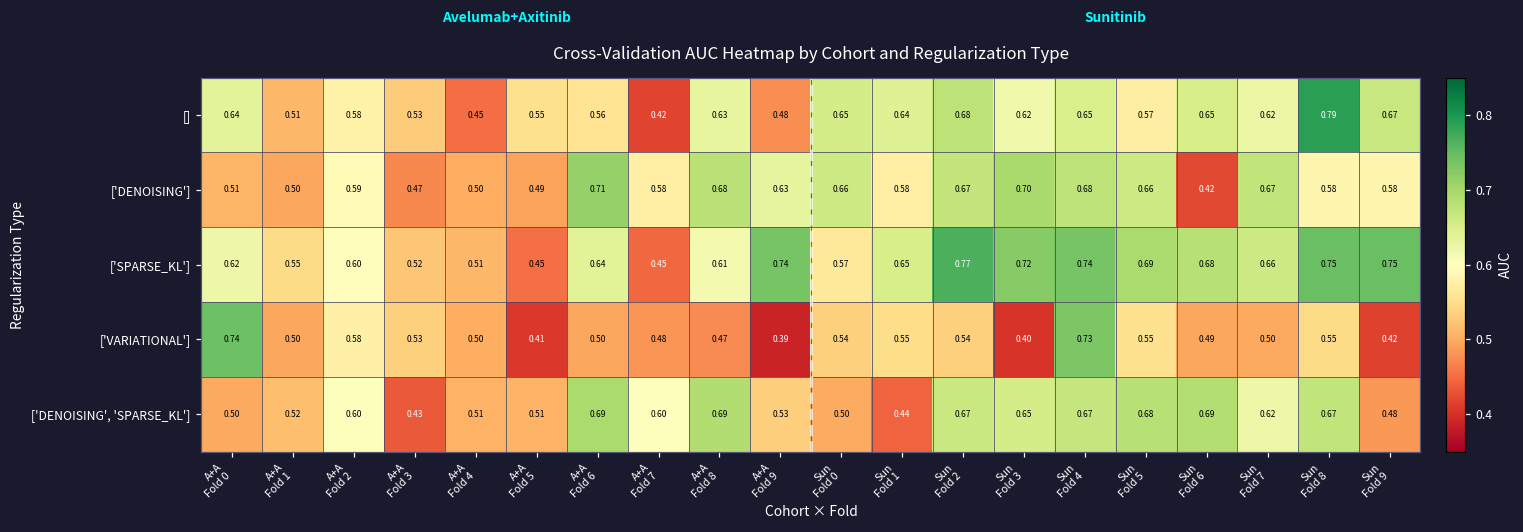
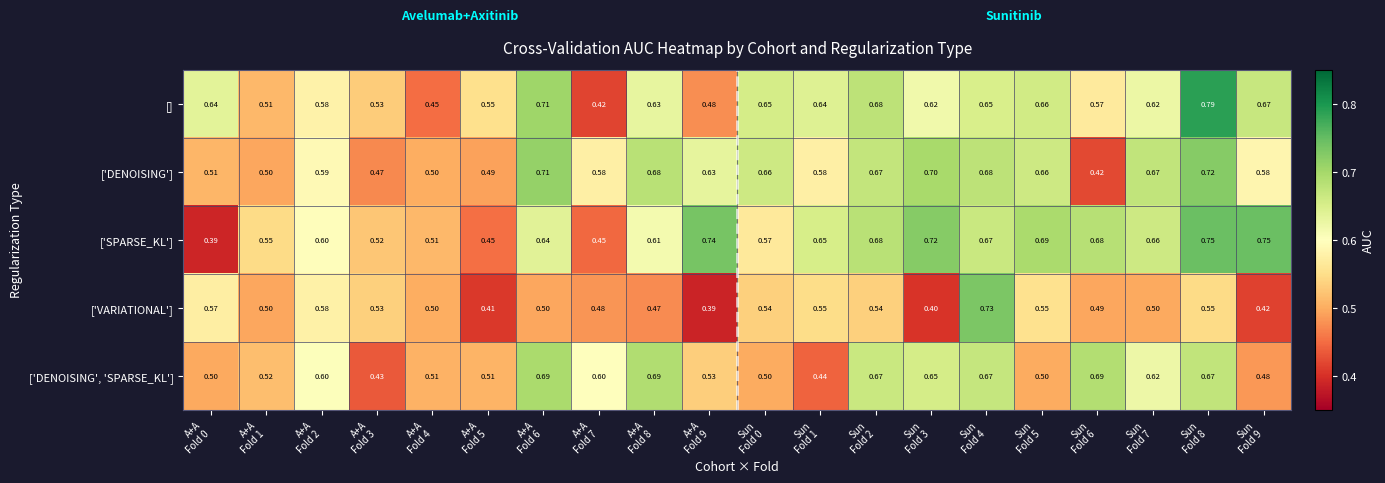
  {
    "[]": {
      "A+A Fold 0": 0.64,
      "A+A Fold 1": 0.51,
      "A+A Fold 2": 0.58,
      "A+A Fold 3": 0.53,
      "A+A Fold 4": 0.45,
      "A+A Fold 5": 0.55,
-     "A+A Fold 6": 0.56,
+     "A+A Fold 6": 0.71,
      "A+A Fold 7": 0.42,
      "A+A Fold 8": 0.63,
      "A+A Fold 9": 0.48,
      "Sun Fold 0": 0.65,
      "Sun Fold 1": 0.64,
      "Sun Fold 2": 0.68,
      "Sun Fold 3": 0.62,
      "Sun Fold 4": 0.65,
-     "Sun Fold 5": 0.57,
-     "Sun Fold 6": 0.65,
+     "Sun Fold 5": 0.66,
+     "Sun Fold 6": 0.57,
      "Sun Fold 7": 0.62,
      "Sun Fold 8": 0.79,
      "Sun Fold 9": 0.67
    },
    "['DENOISING']": {
      "A+A Fold 0": 0.51,
      "A+A Fold 1": 0.50,
      "A+A Fold 2": 0.59,
      "A+A Fold 3": 0.47,
      "A+A Fold 4": 0.50,
      "A+A Fold 5": 0.49,
      "A+A Fold 6": 0.71,
      "A+A Fold 7": 0.58,
      "A+A Fold 8": 0.68,
      "A+A Fold 9": 0.63,
      "Sun Fold 0": 0.66,
      "Sun Fold 1": 0.58,
      "Sun Fold 2": 0.67,
      "Sun Fold 3": 0.70,
      "Sun Fold 4": 0.68,
      "Sun Fold 5": 0.66,
      "Sun Fold 6": 0.42,
      "Sun Fold 7": 0.67,
-     "Sun Fold 8": 0.58,
+     "Sun Fold 8": 0.72,
      "Sun Fold 9": 0.58
    },
    "['SPARSE_KL']": {
-     "A+A Fold 0": 0.62,
+     "A+A Fold 0": 0.39,
      "A+A Fold 1": 0.55,
      "A+A Fold 2": 0.60,
      "A+A Fold 3": 0.52,
      "A+A Fold 4": 0.51,
      "A+A Fold 5": 0.45,
      "A+A Fold 6": 0.64,
      "A+A Fold 7": 0.45,
      "A+A Fold 8": 0.61,
      "A+A Fold 9": 0.74,
      "Sun Fold 0": 0.57,
      "Sun Fold 1": 0.65,
-     "Sun Fold 2": 0.77,
+     "Sun Fold 2": 0.68,
      "Sun Fold 3": 0.72,
-     "Sun Fold 4": 0.74,
+     "Sun Fold 4": 0.67,
      "Sun Fold 5": 0.69,
      "Sun Fold 6": 0.68,
      "Sun Fold 7": 0.66,
      "Sun Fold 8": 0.75,
      "Sun Fold 9": 0.75
    },
    "['VARIATIONAL']": {
-     "A+A Fold 0": 0.74,
+     "A+A Fold 0": 0.57,
      "A+A Fold 1": 0.50,
      "A+A Fold 2": 0.58,
      "A+A Fold 3": 0.53,
      "A+A Fold 4": 0.50,
      "A+A Fold 5": 0.41,
      "A+A Fold 6": 0.50,
      "A+A Fold 7": 0.48,
      "A+A Fold 8": 0.47,
      "A+A Fold 9": 0.39,
      "Sun Fold 0": 0.54,
      "Sun Fold 1": 0.55,
      "Sun Fold 2": 0.54,
      "Sun Fold 3": 0.40,
      "Sun Fold 4": 0.73,
      "Sun Fold 5": 0.55,
      "Sun Fold 6": 0.49,
      "Sun Fold 7": 0.50,
      "Sun Fold 8": 0.55,
      "Sun Fold 9": 0.42
    },
    "['DENOISING', 'SPARSE_KL']": {
      "A+A Fold 0": 0.50,
      "A+A Fold 1": 0.52,
      "A+A Fold 2": 0.60,
      "A+A Fold 3": 0.43,
      "A+A Fold 4": 0.51,
      "A+A Fold 5": 0.51,
      "A+A Fold 6": 0.69,
      "A+A Fold 7": 0.60,
      "A+A Fold 8": 0.69,
      "A+A Fold 9": 0.53,
      "Sun Fold 0": 0.50,
      "Sun Fold 1": 0.44,
      "Sun Fold 2": 0.67,
      "Sun Fold 3": 0.65,
      "Sun Fold 4": 0.67,
-     "Sun Fold 5": 0.68,
+     "Sun Fold 5": 0.50,
      "Sun Fold 6": 0.69,
      "Sun Fold 7": 0.62,
      "Sun Fold 8": 0.67,
      "Sun Fold 9": 0.48
    }
  }
